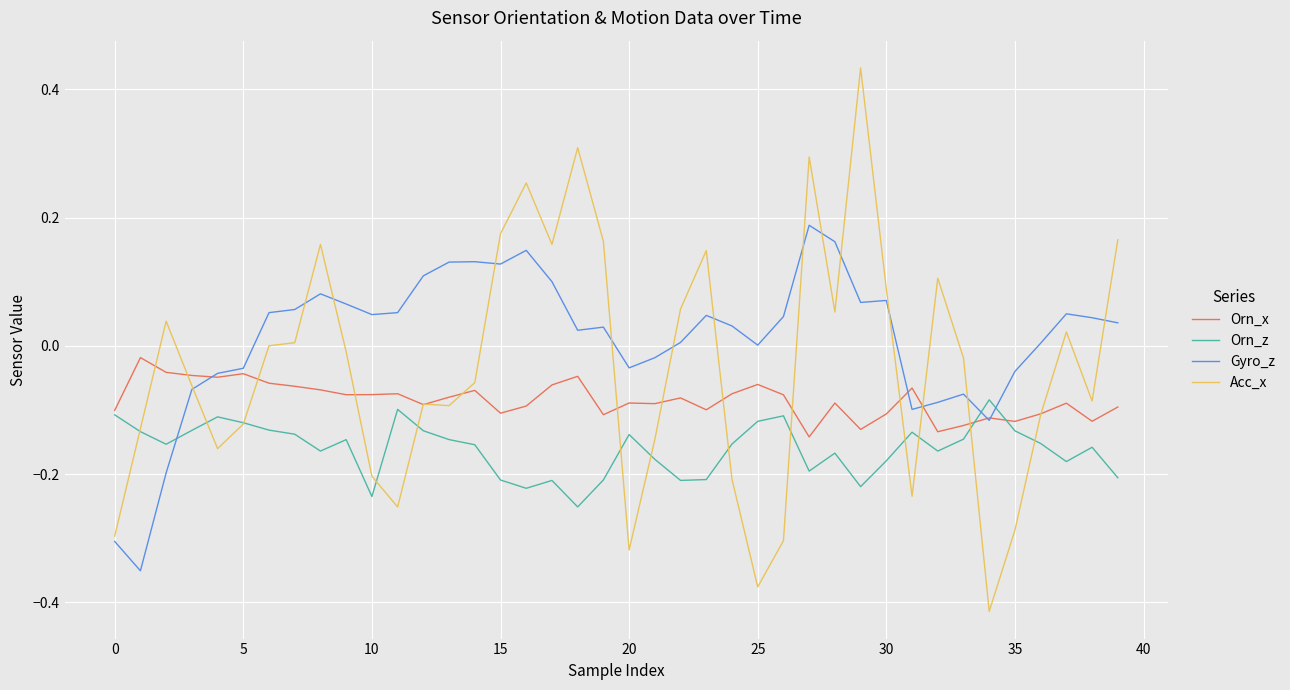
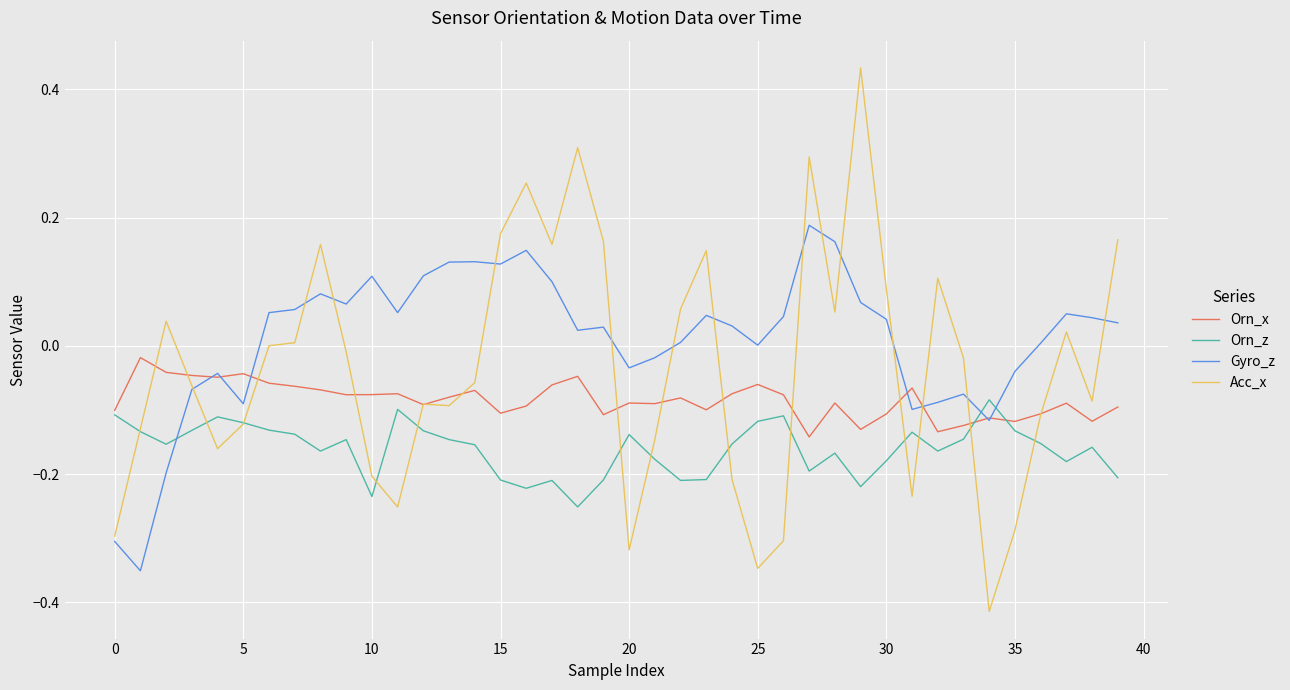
  {
    "Orn_x": {
      "0": -0.10,
      "5": -0.04,
      "10": -0.08,
      "15": -0.11,
      "20": -0.09,
      "25": -0.06,
      "30": -0.11,
      "35": -0.12
    },
    "Orn_z": {
      "0": -0.11,
      "10": -0.24,
      "15": -0.21,
      "20": -0.14,
      "25": -0.12,
      "30": -0.18,
      "35": -0.13
    },
    "Gyro_z": {
      "0": -0.31,
-     "5": -0.04,
-     "10": 0.05,
+     "5": -0.09,
+     "10": 0.11,
      "15": 0.13,
      "20": -0.03,
      "25": 0.00,
-     "30": 0.07,
+     "30": 0.04,
      "35": -0.04
    },
    "Acc_x": {
      "0": -0.30,
      "10": -0.20,
      "15": 0.17,
      "20": -0.32,
-     "25": -0.38,
+     "25": -0.35,
      "30": 0.09,
      "35": -0.29
    }
  }
